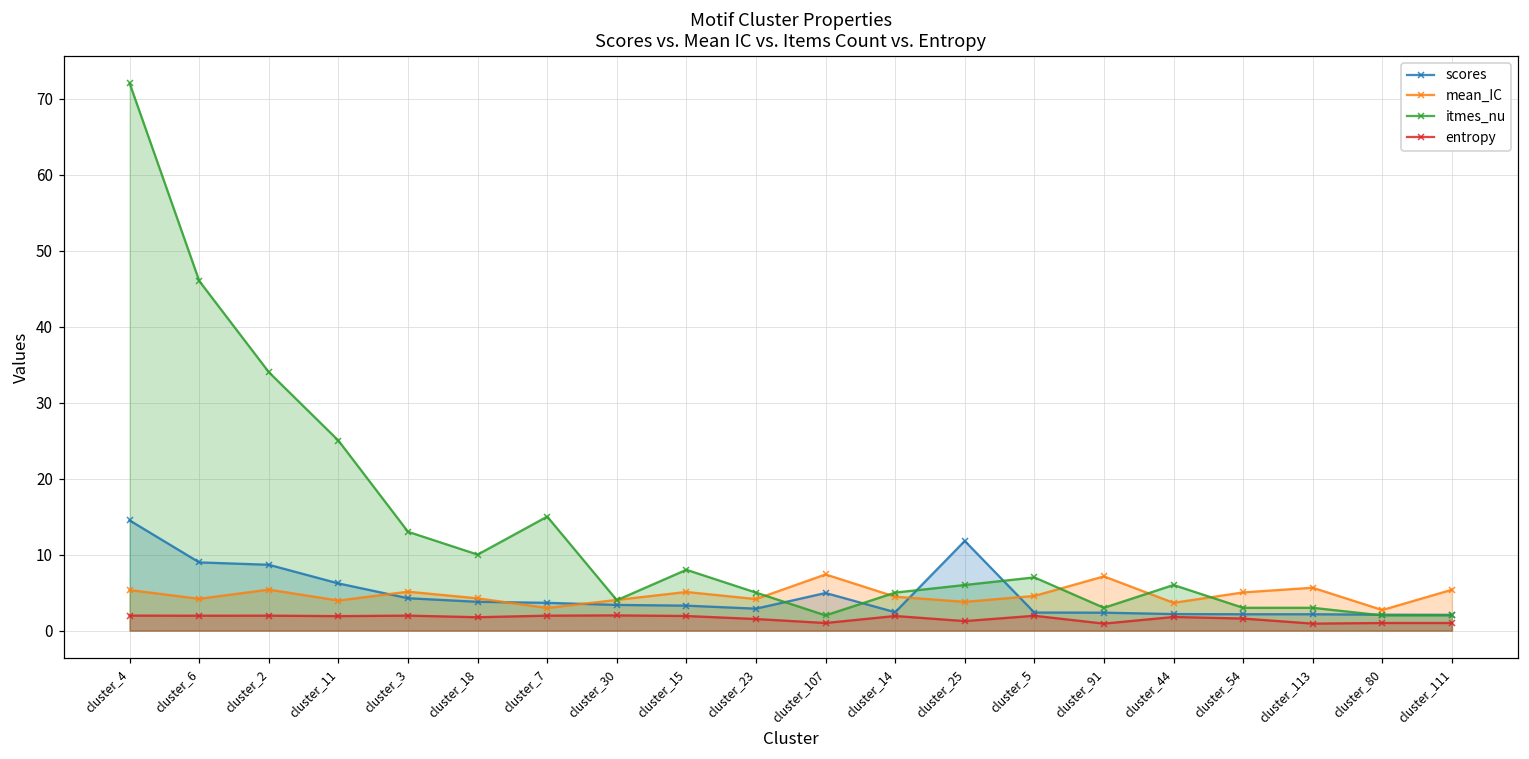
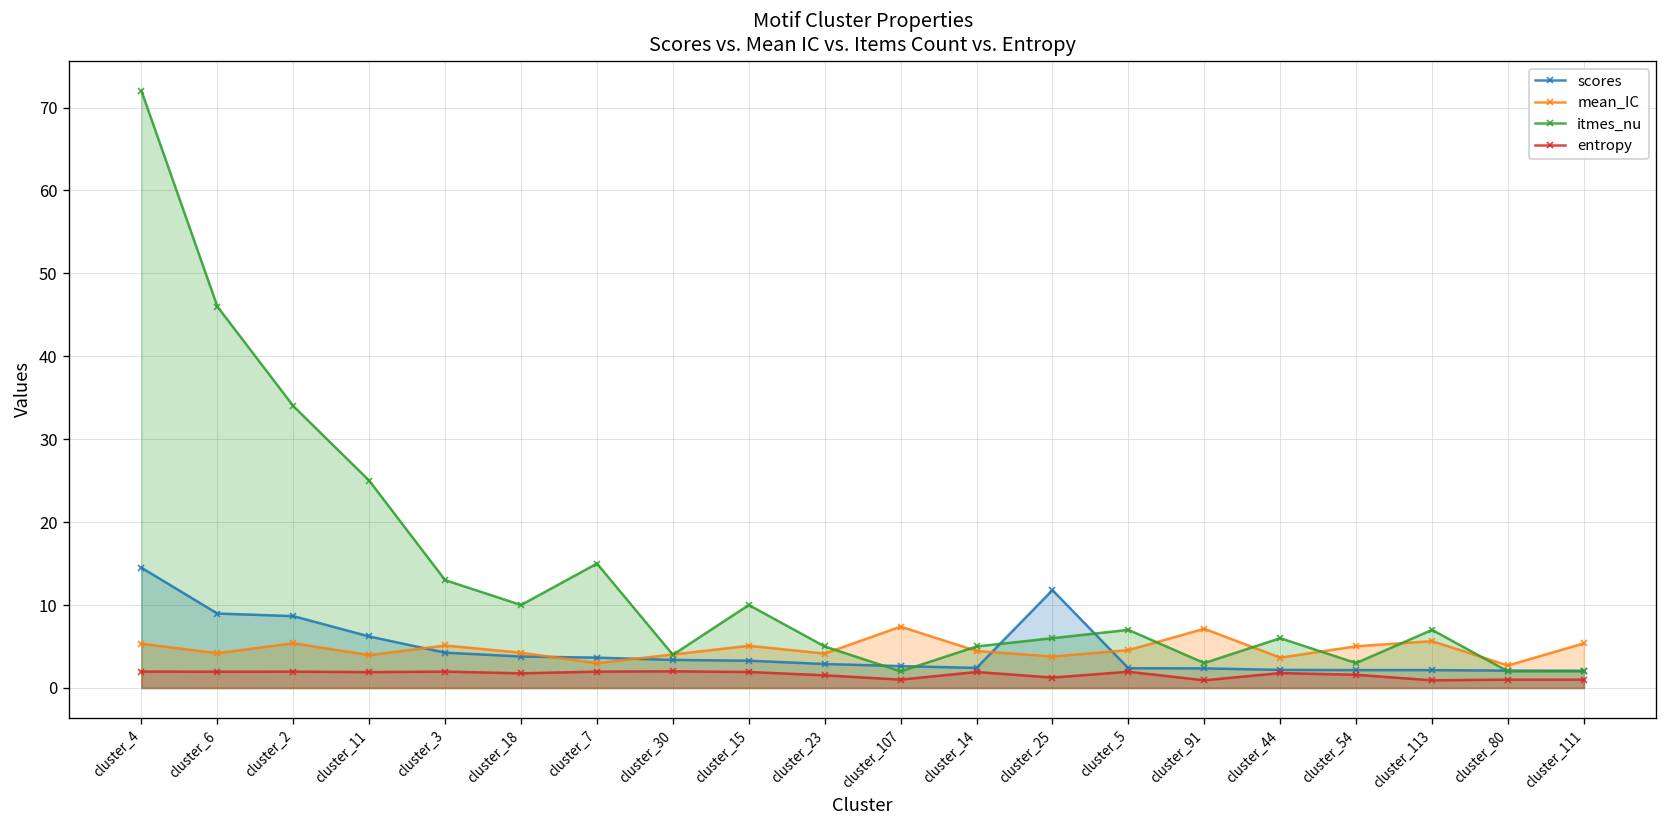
  {
    "scores": {
      "cluster_4": 14,
      "cluster_6": 9,
      "cluster_2": 9,
      "cluster_11": 6,
      "cluster_3": 4,
      "cluster_18": 4,
      "cluster_7": 4,
      "cluster_30": 3,
      "cluster_15": 3,
      "cluster_23": 3,
-     "cluster_107": 5,
+     "cluster_107": 3,
      "cluster_14": 2,
      "cluster_25": 12,
      "cluster_5": 2,
      "cluster_91": 2,
      "cluster_44": 2,
      "cluster_54": 2,
      "cluster_113": 2
    },
    "mean_IC": {
      "cluster_4": 5,
      "cluster_6": 4,
      "cluster_2": 5,
      "cluster_11": 4,
      "cluster_3": 5,
      "cluster_18": 4,
      "cluster_7": 3,
      "cluster_15": 5,
      "cluster_23": 4,
      "cluster_107": 7,
      "cluster_14": 4,
      "cluster_25": 4,
      "cluster_5": 5,
      "cluster_91": 7,
      "cluster_44": 4,
      "cluster_54": 5,
      "cluster_113": 6,
      "cluster_80": 3,
      "cluster_111": 5
    },
    "itmes_nu": {
      "cluster_4": 72,
      "cluster_6": 46,
      "cluster_2": 34,
      "cluster_11": 25,
      "cluster_3": 13,
      "cluster_18": 10,
      "cluster_7": 15,
-     "cluster_15": 8,
+     "cluster_15": 10,
      "cluster_23": 5,
      "cluster_107": 2,
      "cluster_14": 5,
      "cluster_25": 6,
      "cluster_5": 7,
      "cluster_91": 3,
      "cluster_44": 6,
      "cluster_54": 3,
-     "cluster_113": 3
+     "cluster_113": 7
    },
    "entropy": {
      "cluster_4": 2,
      "cluster_6": 2,
      "cluster_2": 2,
      "cluster_11": 2,
      "cluster_3": 2,
      "cluster_18": 2,
      "cluster_7": 2,
      "cluster_30": 2,
      "cluster_15": 2,
      "cluster_23": 2,
      "cluster_107": 1,
      "cluster_14": 2,
      "cluster_25": 1,
      "cluster_5": 2,
      "cluster_91": 1,
      "cluster_44": 2,
      "cluster_54": 2,
      "cluster_113": 1,
      "cluster_80": 1,
      "cluster_111": 1
    }
  }
